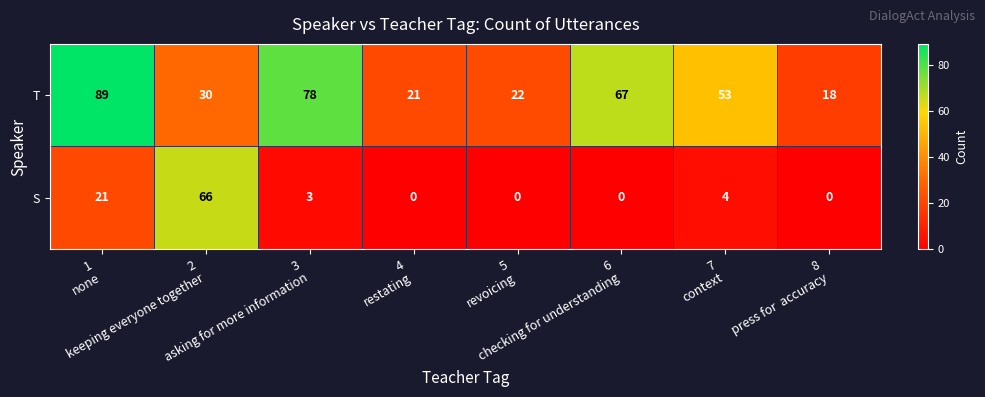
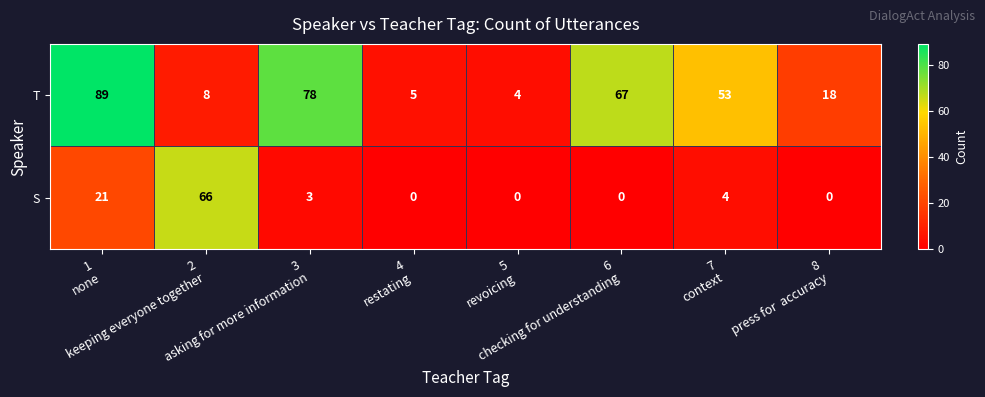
  {
    "T": {
      "1 none": 89,
-     "2 keeping everyone together": 30,
+     "2 keeping everyone together": 8,
      "3 asking for more information": 78,
-     "4 restating": 21,
-     "5 revoicing": 22,
+     "4 restating": 5,
+     "5 revoicing": 4,
      "6 checking for understanding": 67,
      "7 context": 53,
      "8 press for accuracy": 18
    },
    "S": {
      "1 none": 21,
      "2 keeping everyone together": 66,
      "3 asking for more information": 3,
      "4 restating": 0,
      "5 revoicing": 0,
      "6 checking for understanding": 0,
      "7 context": 4,
      "8 press for accuracy": 0
    }
  }
